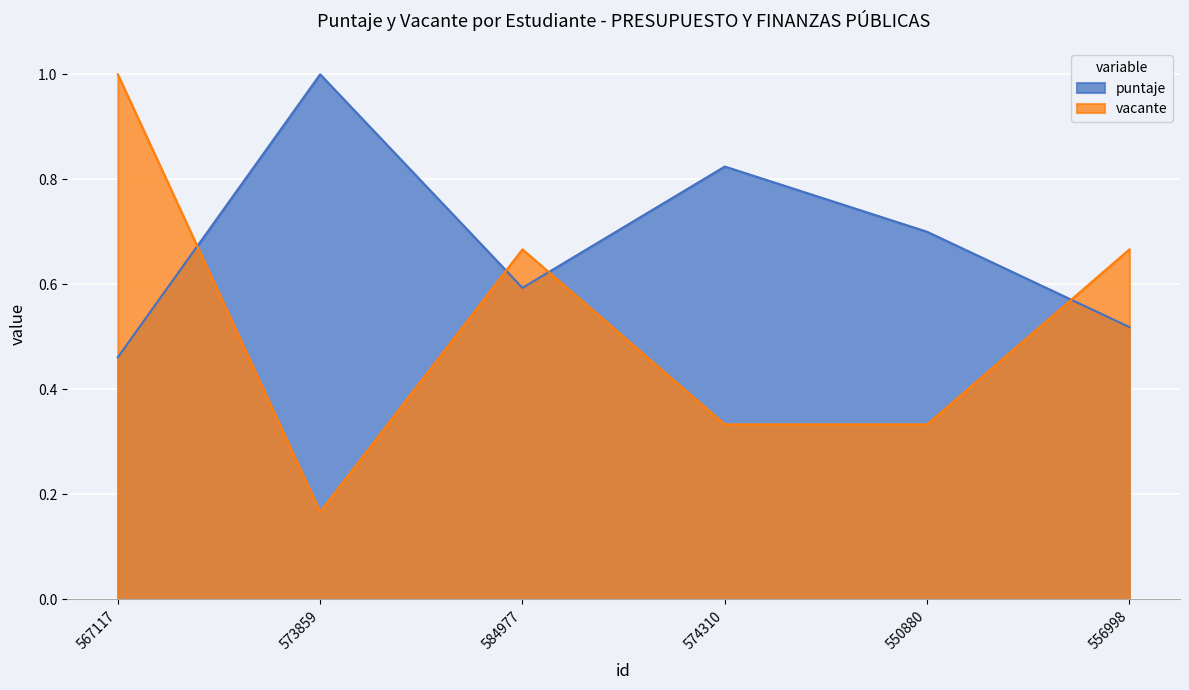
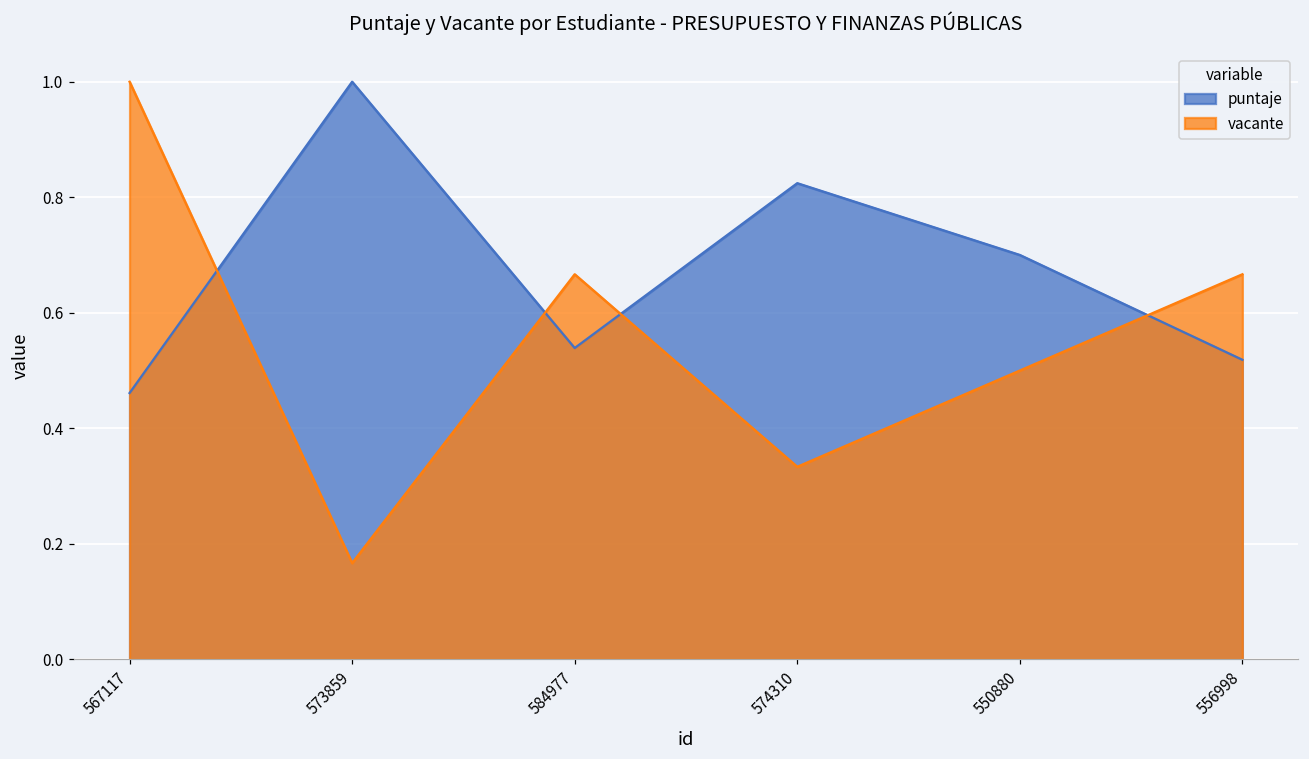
  {
    "puntaje": {
      "567117": 0.46,
      "573859": 1.00,
-     "584977": 0.59,
+     "584977": 0.54,
      "574310": 0.82,
      "550880": 0.70,
      "556998": 0.52
    },
    "vacante": {
      "567117": 1.00,
      "573859": 0.17,
      "584977": 0.67,
      "574310": 0.33,
-     "550880": 0.33,
+     "550880": 0.50,
      "556998": 0.67
    }
  }
